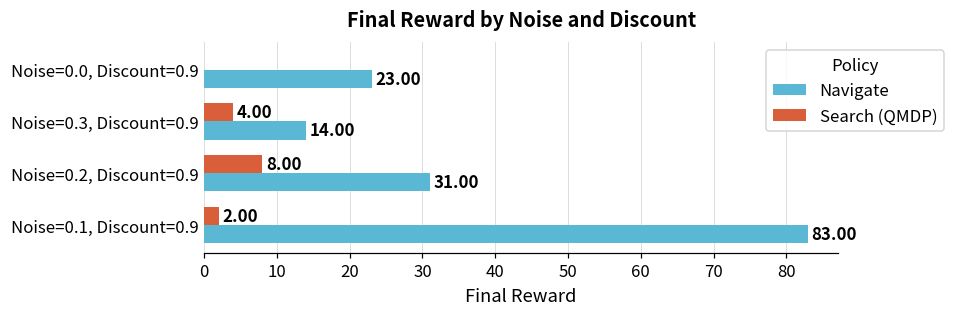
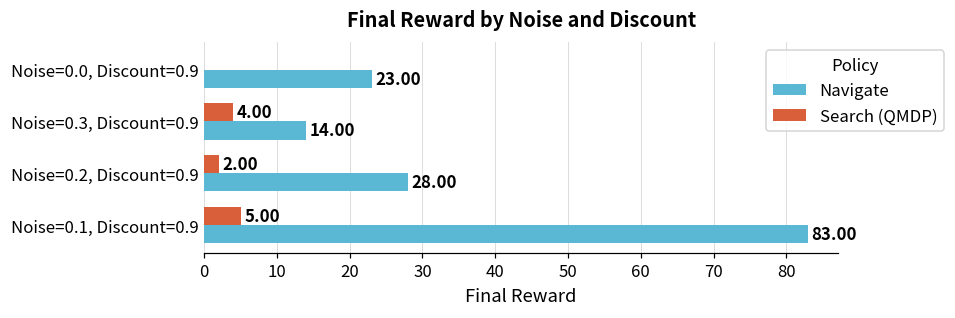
  {
    "Navigate": {
      "Noise=0.0, Discount=0.9": 23.00,
      "Noise=0.3, Discount=0.9": 14.00,
-     "Noise=0.2, Discount=0.9": 31.00,
+     "Noise=0.2, Discount=0.9": 28.00,
      "Noise=0.1, Discount=0.9": 83.00
    },
    "Search (QMDP)": {
      "Noise=0.3, Discount=0.9": 4.00,
-     "Noise=0.2, Discount=0.9": 8.00,
-     "Noise=0.1, Discount=0.9": 2.00
+     "Noise=0.2, Discount=0.9": 2.00,
+     "Noise=0.1, Discount=0.9": 5.00
    }
  }
